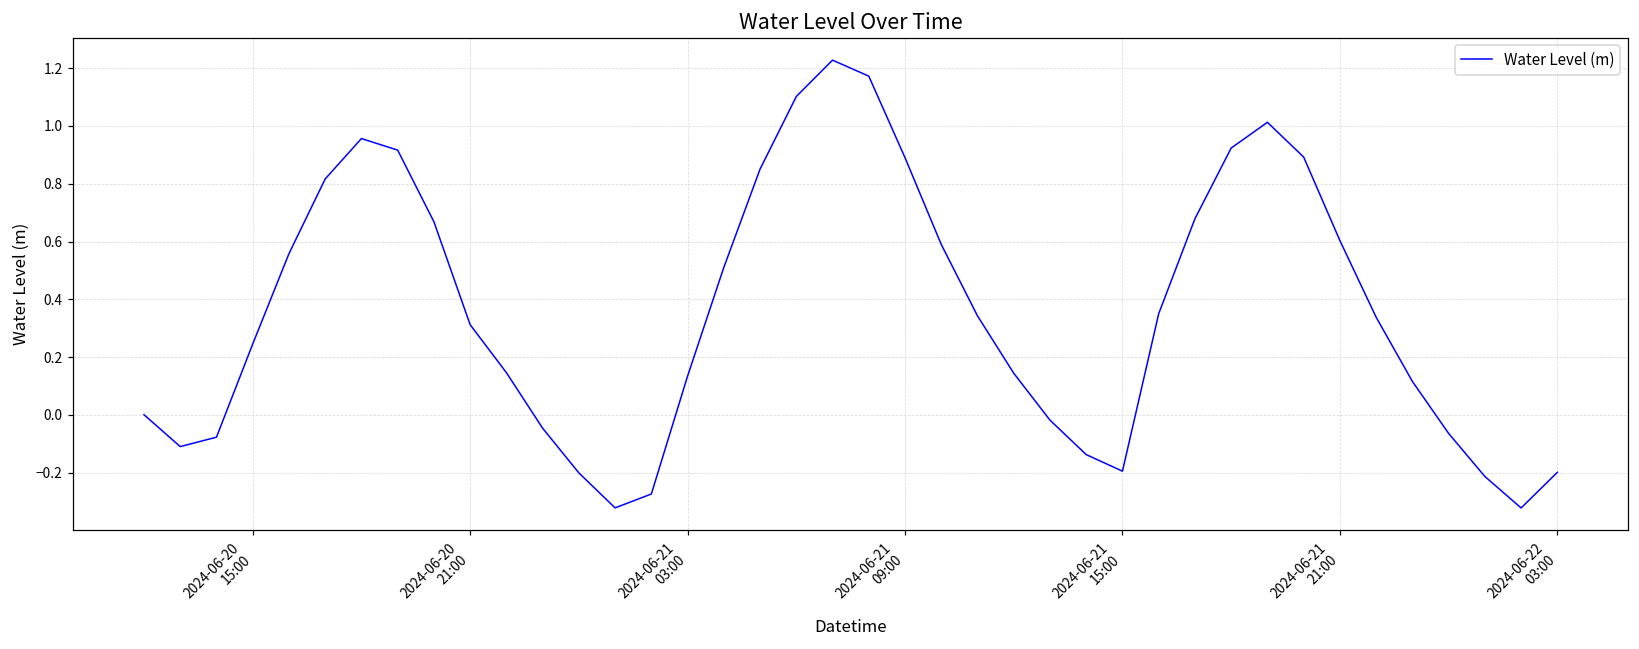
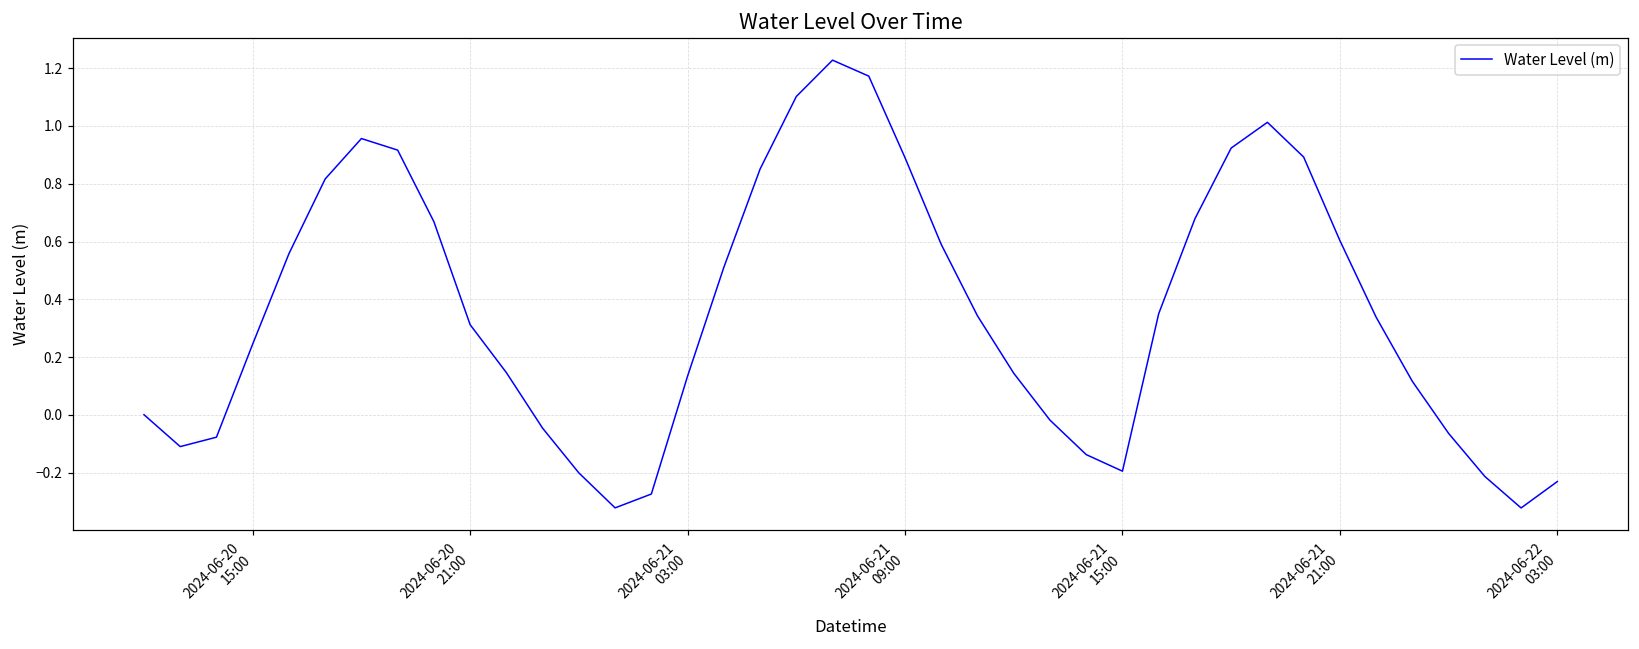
  {
    "2024-06-20 15:00": 0.25,
    "2024-06-20 21:00": 0.31,
    "2024-06-21 03:00": 0.13,
    "2024-06-21 09:00": 0.89,
    "2024-06-21 15:00": -0.19,
    "2024-06-21 21:00": 0.60,
-   "2024-06-22 03:00": -0.20
+   "2024-06-22 03:00": -0.23
  }
